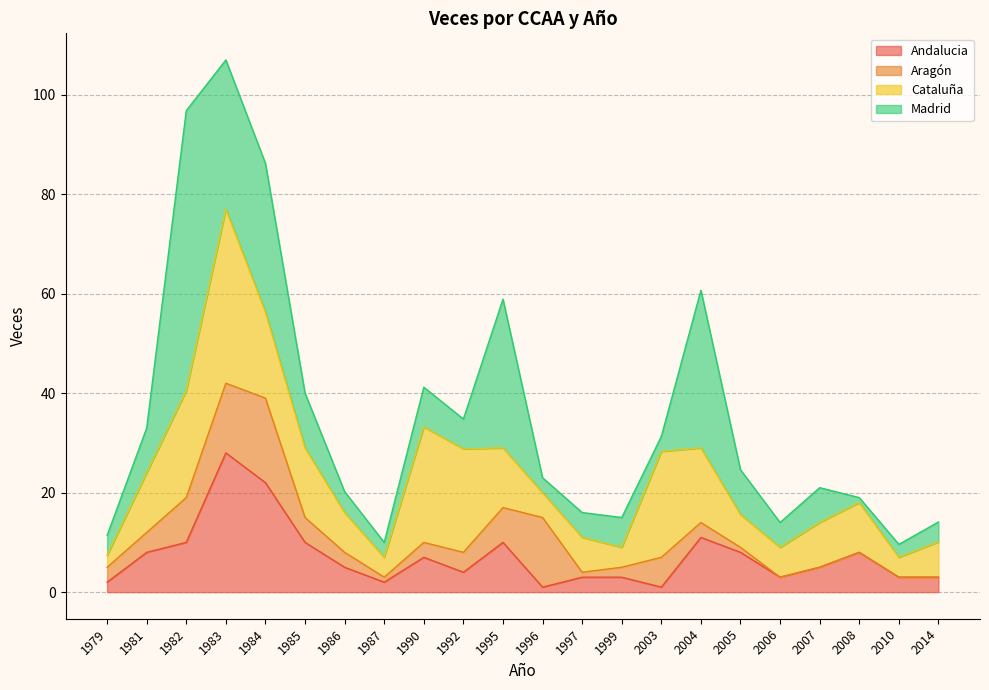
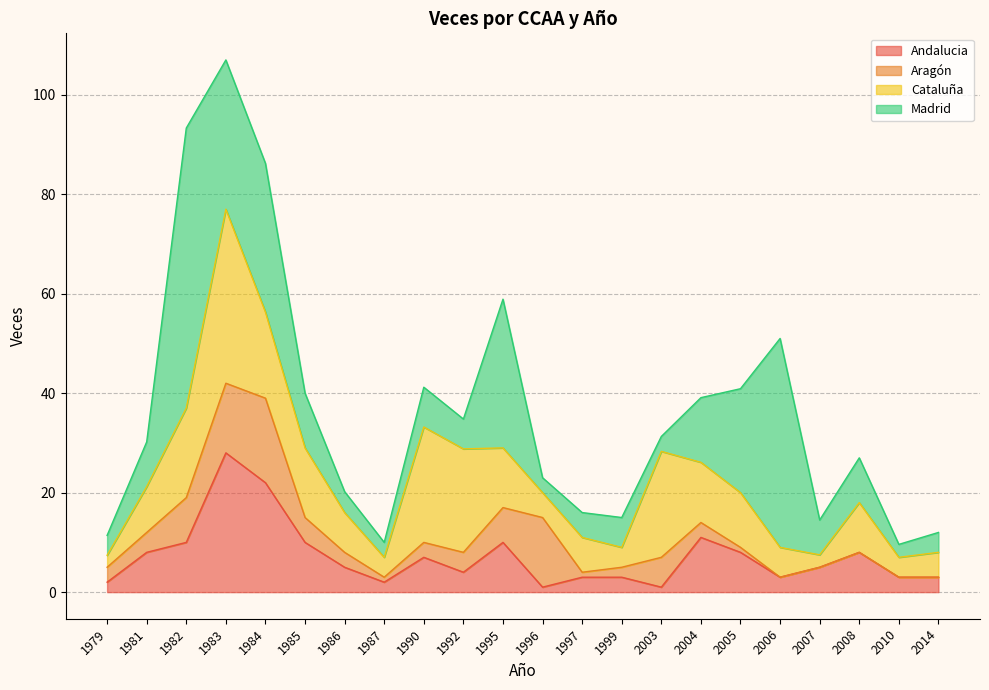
  {
    "Cataluña": {
      "1979": 2,
-     "1981": 12,
-     "1982": 22,
+     "1981": 9,
+     "1982": 18,
      "1983": 35,
      "1984": 17,
      "1985": 14,
      "1986": 8,
      "1987": 4,
      "1990": 23,
      "1992": 21,
      "1995": 12,
      "1996": 5,
      "1997": 7,
      "1999": 4,
      "2003": 21,
-     "2004": 15,
-     "2005": 7,
+     "2004": 12,
+     "2005": 11,
      "2006": 6,
-     "2007": 9,
+     "2007": 3,
      "2008": 10,
      "2010": 4,
-     "2014": 7
+     "2014": 5
    },
    "Madrid": {
      "1979": 4,
      "1981": 9,
      "1982": 56,
      "1983": 30,
      "1984": 30,
      "1985": 11,
      "1986": 4,
      "1987": 3,
      "1990": 8,
      "1992": 6,
      "1995": 30,
      "1996": 3,
      "1997": 5,
      "1999": 6,
      "2003": 3,
-     "2004": 32,
-     "2005": 9,
-     "2006": 5,
+     "2004": 13,
+     "2005": 21,
+     "2006": 42,
      "2007": 7,
-     "2008": 1,
+     "2008": 9,
      "2010": 3,
      "2014": 4
    }
  }
